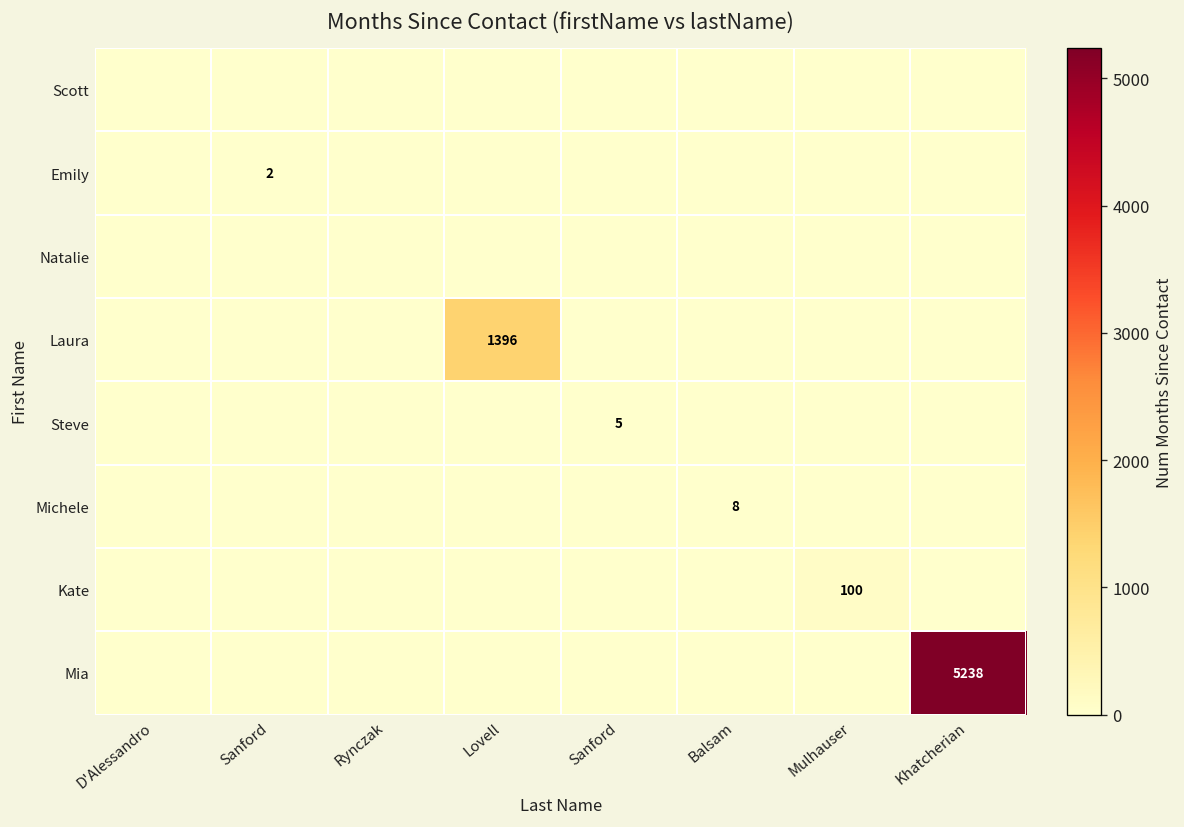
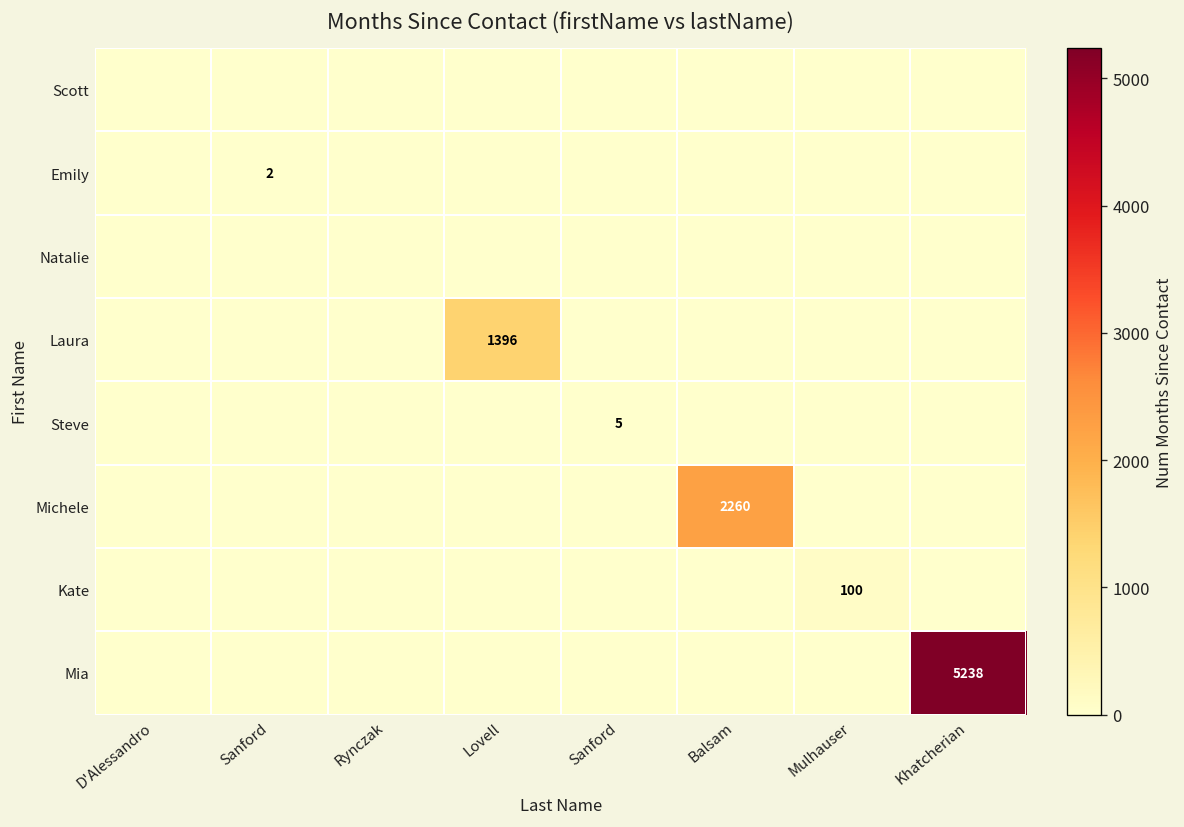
  {
    "Laura": {
      "Lovell": 1396
    },
    "Michele": {
-     "Balsam": 8
+     "Balsam": 2260
    },
    "Kate": {
      "Mulhauser": 100
    },
    "Mia": {
      "Khatcherian": 5238
    }
  }
